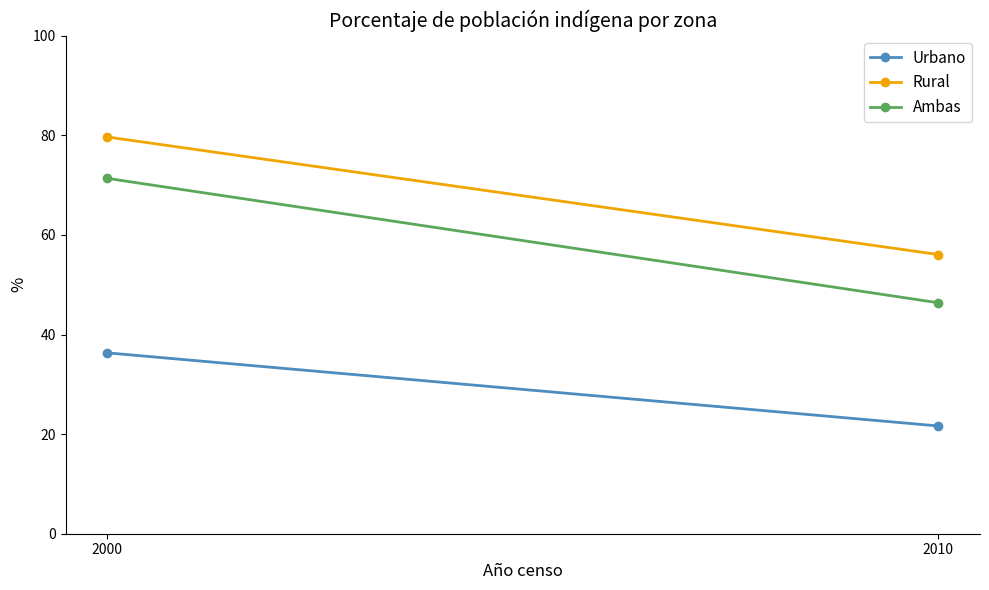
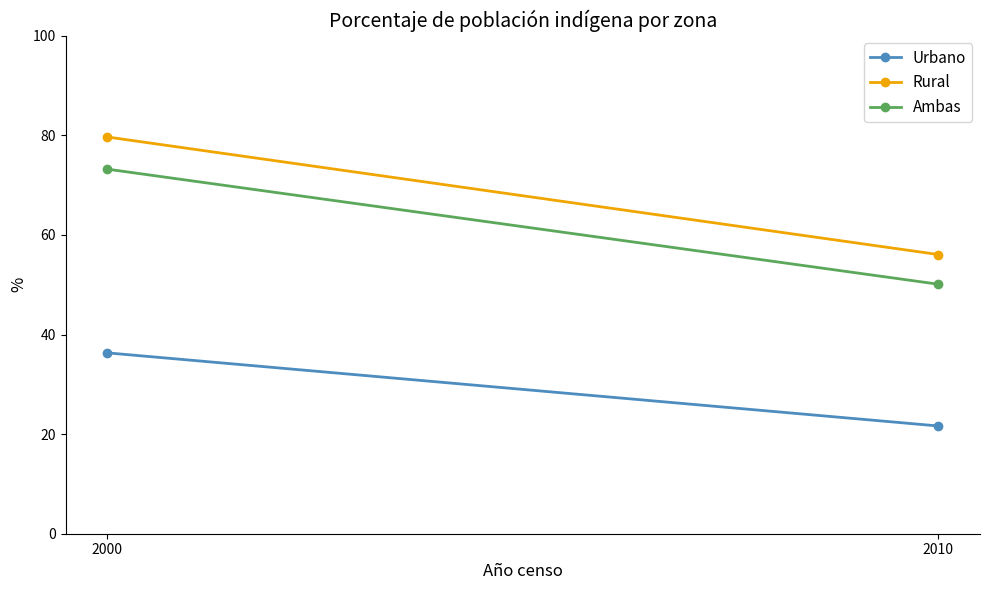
  {
    "Urbano": {
      "2000": 36,
      "2010": 22
    },
    "Rural": {
      "2000": 80,
      "2010": 56
    },
    "Ambas": {
-     "2000": 71,
-     "2010": 46
+     "2000": 73,
+     "2010": 50
    }
  }
